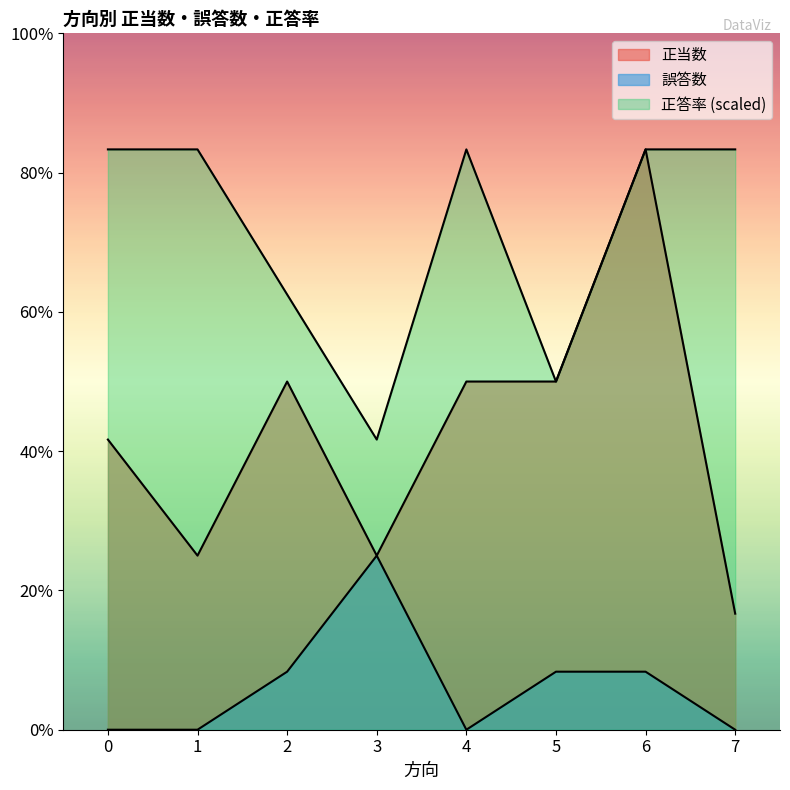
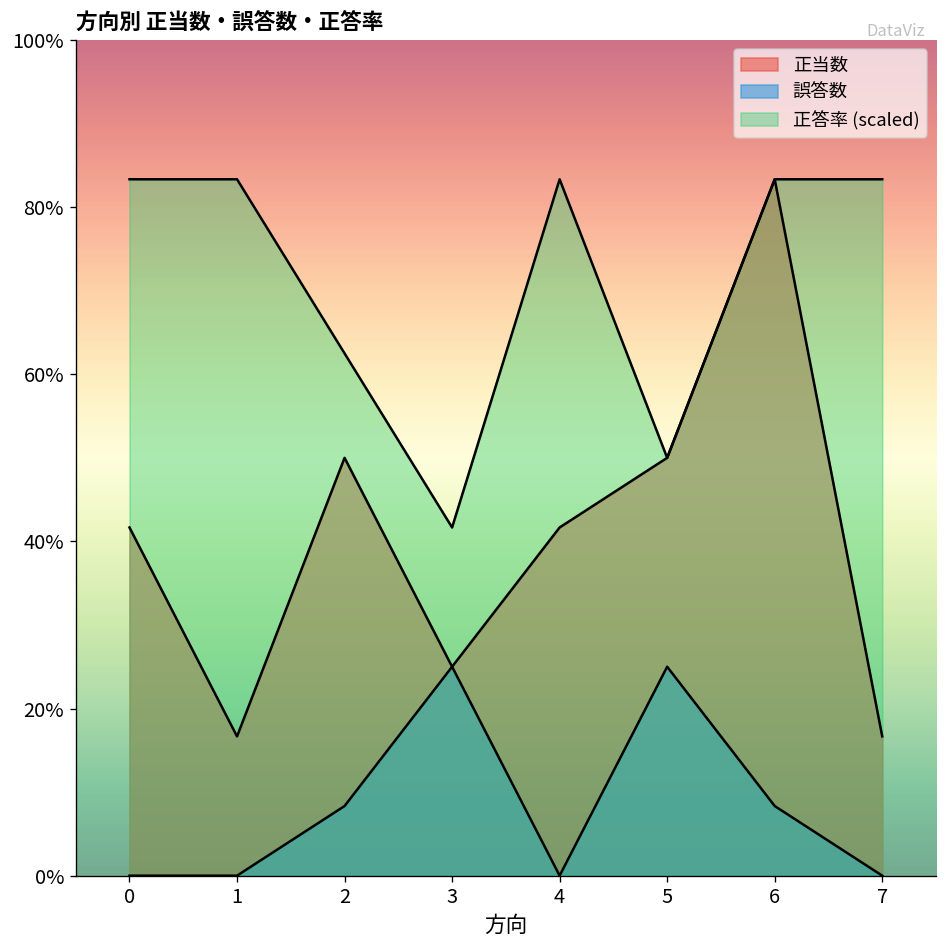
  {
    "正当数": {
      "0": "42%",
-     "1": "25%",
+     "1": "17%",
      "2": "50%",
-     "4": "50%",
+     "4": "42%",
      "7": "17%"
    },
    "誤答数": {
      "0": "0%",
      "1": "0%",
      "2": "8%",
      "4": "0%",
-     "5": "8%",
+     "5": "25%",
      "6": "8%",
      "7": "0%"
    },
    "正答率 (scaled)": {
      "0": "83%",
      "1": "83%",
      "2": "63%",
      "3": "42%",
      "4": "83%",
      "7": "83%"
    }
  }
